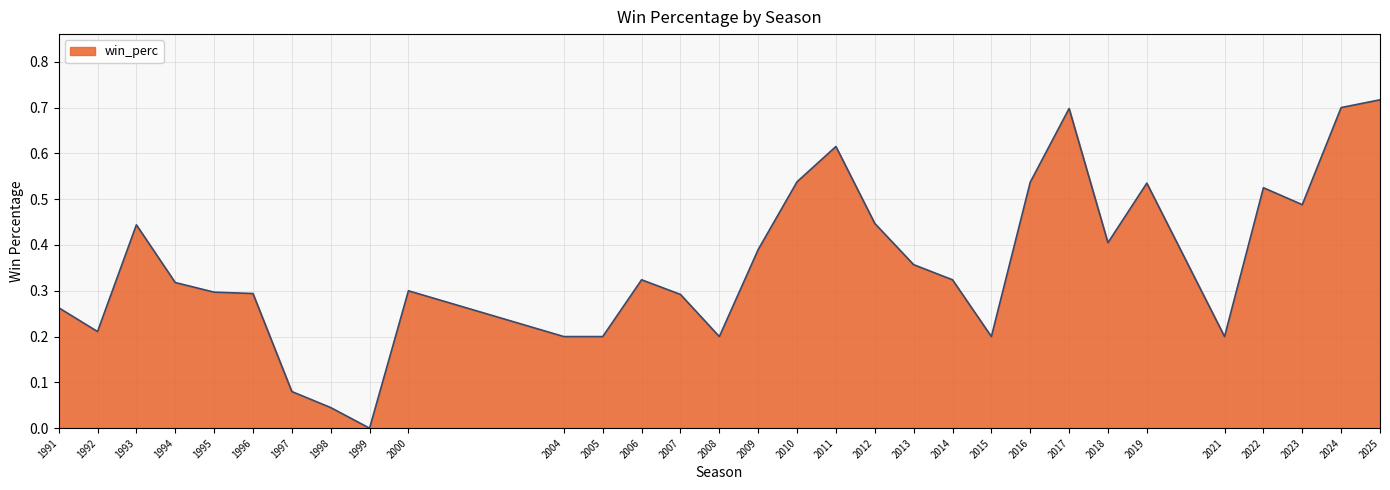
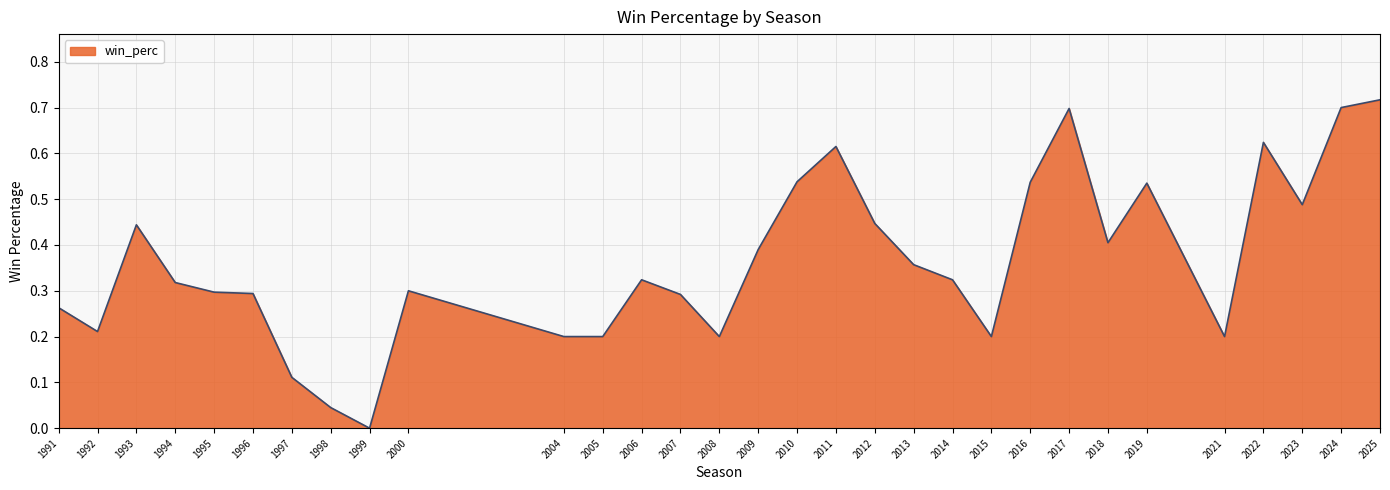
  {
    "1991": 0.26,
    "1992": 0.21,
    "1993": 0.44,
    "1994": 0.32,
    "1995": 0.30,
    "1996": 0.29,
-   "1997": 0.08,
+   "1997": 0.11,
    "1998": 0.05,
    "1999": 0.00,
    "2000": 0.30,
    "2004": 0.20,
    "2005": 0.20,
    "2006": 0.32,
    "2007": 0.29,
    "2008": 0.20,
    "2009": 0.39,
    "2010": 0.54,
    "2011": 0.62,
    "2012": 0.45,
    "2013": 0.36,
    "2014": 0.32,
    "2015": 0.20,
    "2016": 0.54,
    "2017": 0.70,
    "2018": 0.41,
    "2019": 0.54,
    "2021": 0.20,
-   "2022": 0.53,
+   "2022": 0.62,
    "2023": 0.49,
    "2024": 0.70,
    "2025": 0.72
  }
